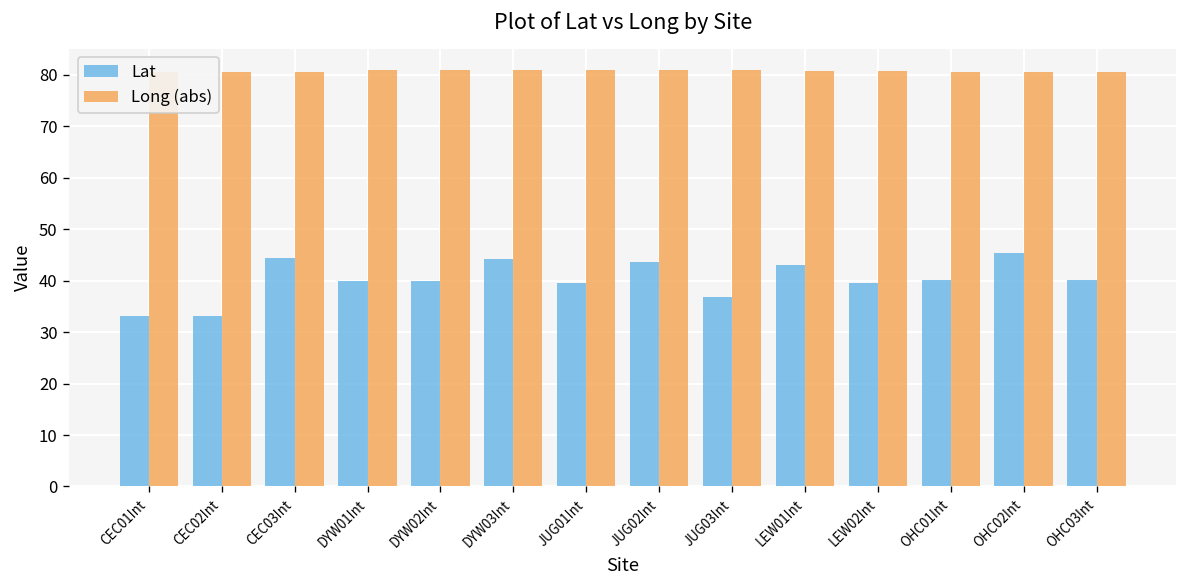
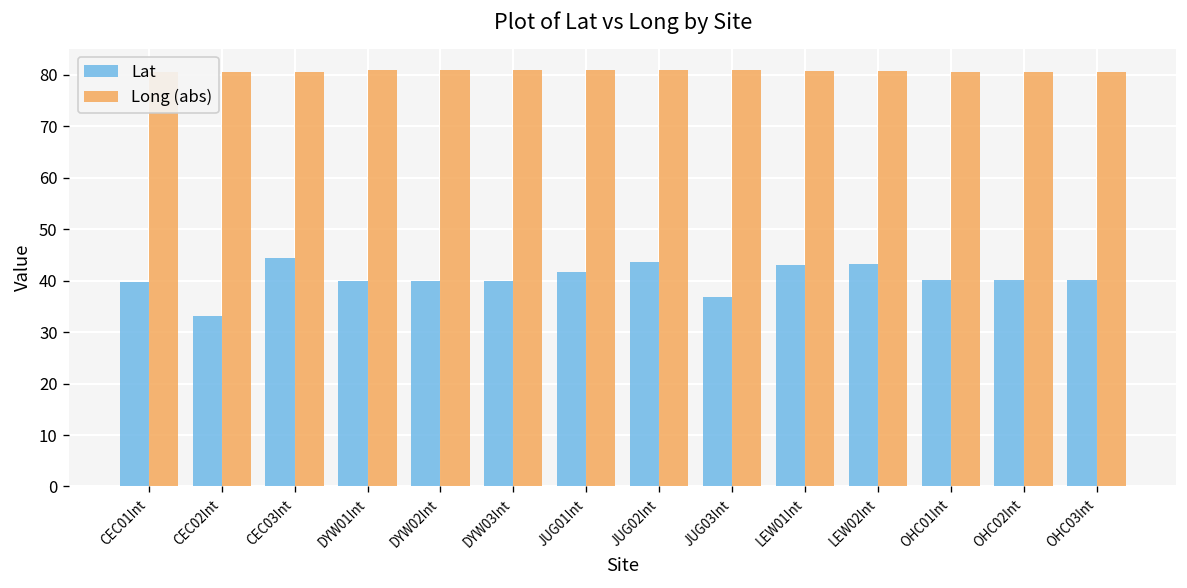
  {
    "Lat": {
-     "CEC01Int": 33,
+     "CEC01Int": 40,
      "CEC02Int": 33,
      "CEC03Int": 44,
      "DYW01Int": 40,
      "DYW02Int": 40,
-     "DYW03Int": 44,
-     "JUG01Int": 39,
+     "DYW03Int": 40,
+     "JUG01Int": 42,
      "JUG02Int": 44,
      "JUG03Int": 37,
      "LEW01Int": 43,
-     "LEW02Int": 40,
+     "LEW02Int": 43,
      "OHC01Int": 40,
-     "OHC02Int": 45,
+     "OHC02Int": 40,
      "OHC03Int": 40
    },
    "Long (abs)": {
      "CEC02Int": 81,
      "CEC03Int": 81,
      "DYW01Int": 81,
      "DYW02Int": 81,
      "DYW03Int": 81,
      "JUG01Int": 81,
      "JUG02Int": 81,
      "JUG03Int": 81,
      "LEW01Int": 81,
      "LEW02Int": 81,
      "OHC01Int": 81,
      "OHC02Int": 81,
      "OHC03Int": 81
    }
  }
